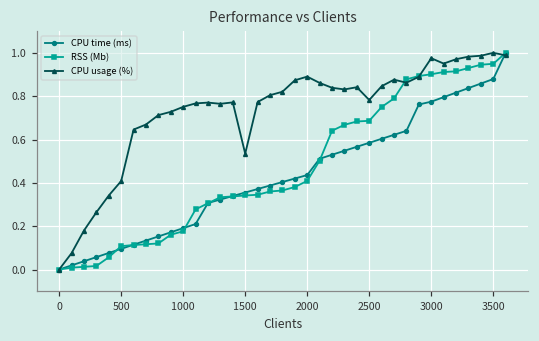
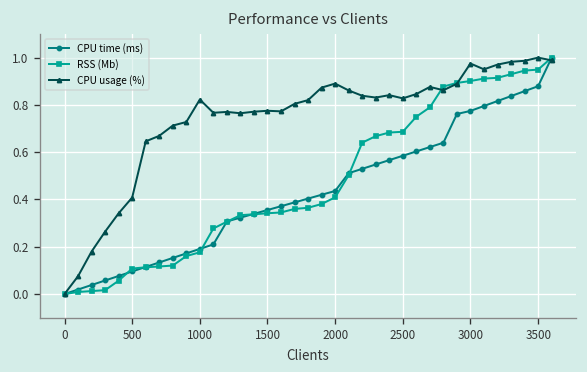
  {
    "CPU usage (%)": {
      "500": 0.41,
-     "1000": 0.75,
-     "1500": 0.53,
+     "1000": 0.82,
+     "1500": 0.78,
      "2000": 0.89,
-     "2500": 0.78,
+     "2500": 0.83,
      "3000": 0.98,
      "3500": 1.00
    }
  }
